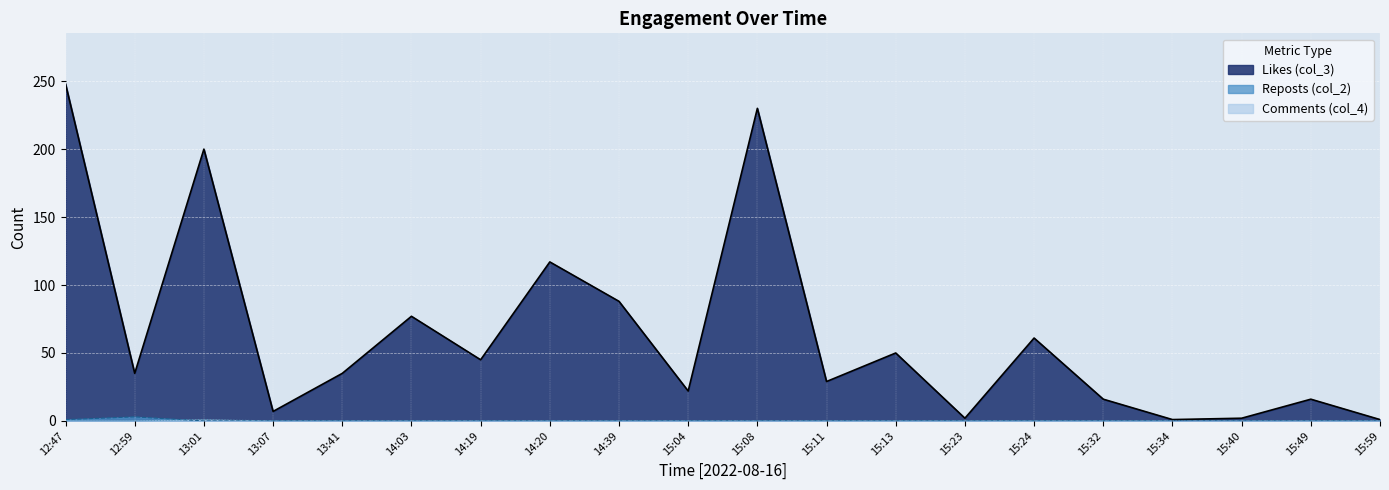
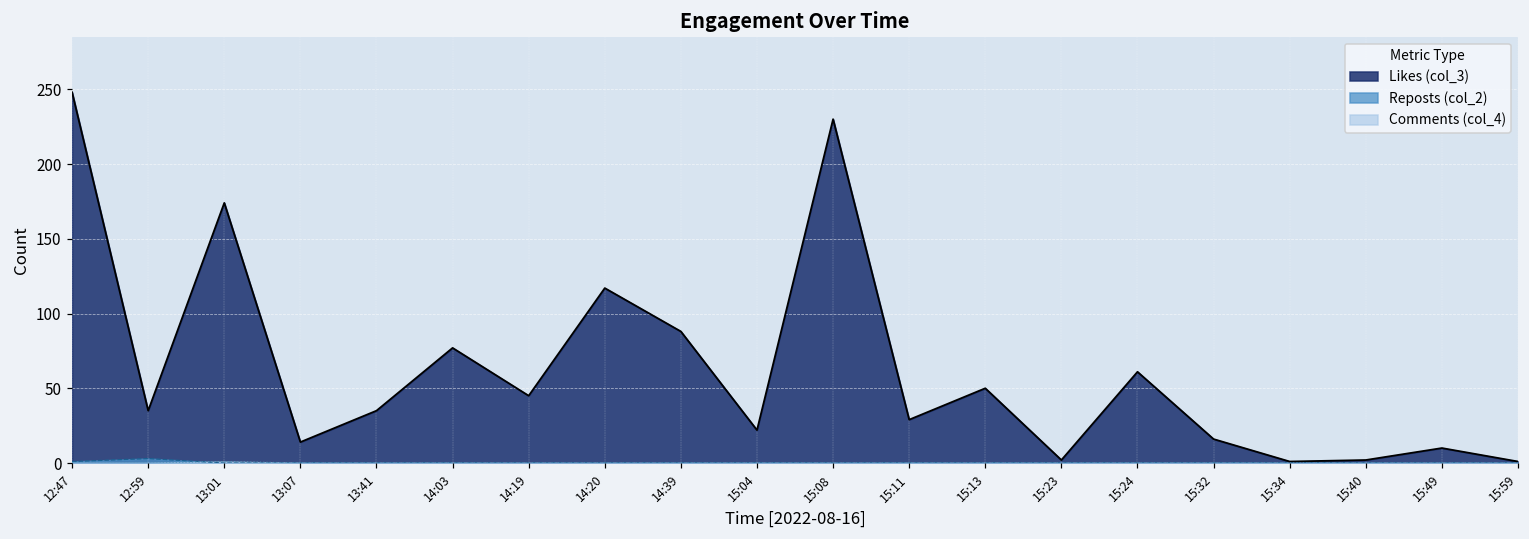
  {
    "Likes (col_3)": {
      "12:47": 248,
      "12:59": 35,
-     "13:01": 200,
-     "13:07": 7,
+     "13:01": 174,
+     "13:07": 14,
      "13:41": 35,
      "14:03": 77,
      "14:19": 45,
      "14:20": 117,
      "14:39": 88,
      "15:04": 22,
      "15:08": 230,
      "15:11": 29,
      "15:13": 50,
      "15:23": 2,
      "15:24": 61,
      "15:32": 16,
      "15:40": 2,
-     "15:49": 16
+     "15:49": 10
    },
    "Reposts (col_2)": {
      "12:59": 3
    },
    "Comments (col_4)": {
      "12:59": 0
    }
  }
